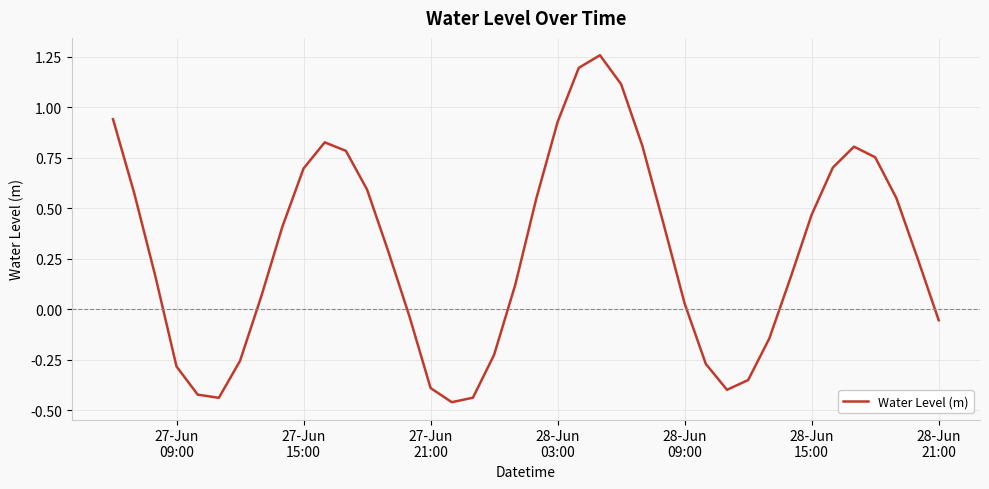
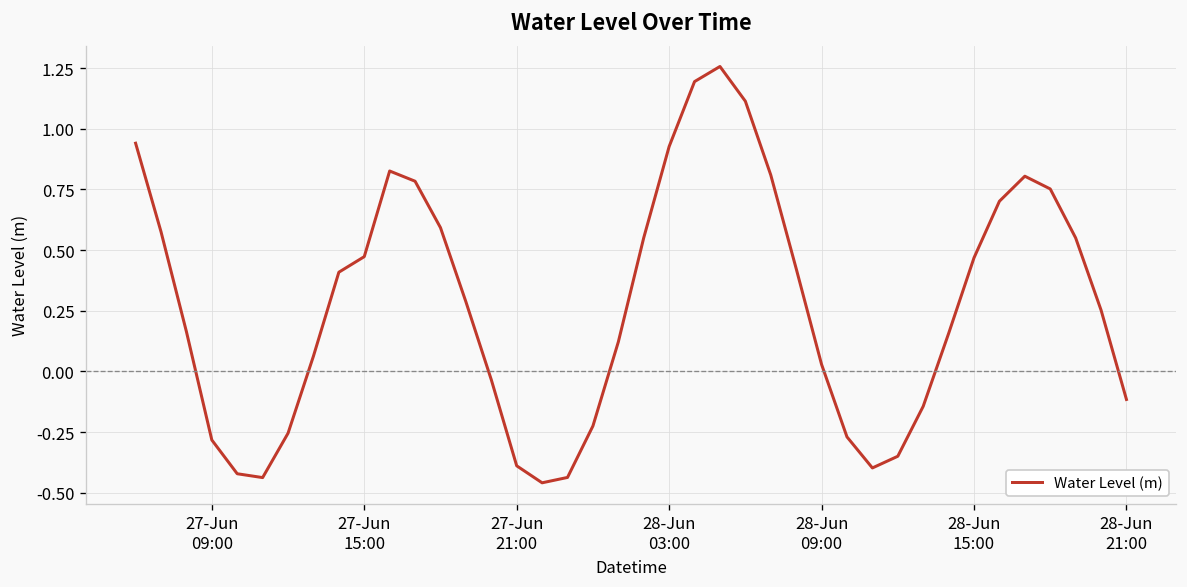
  {
    "27-Jun 09:00": -0.28,
-   "27-Jun 15:00": 0.70,
+   "27-Jun 15:00": 0.47,
    "27-Jun 21:00": -0.39,
    "28-Jun 03:00": 0.93,
    "28-Jun 09:00": 0.03,
    "28-Jun 15:00": 0.47,
-   "28-Jun 21:00": -0.05
+   "28-Jun 21:00": -0.12
  }
